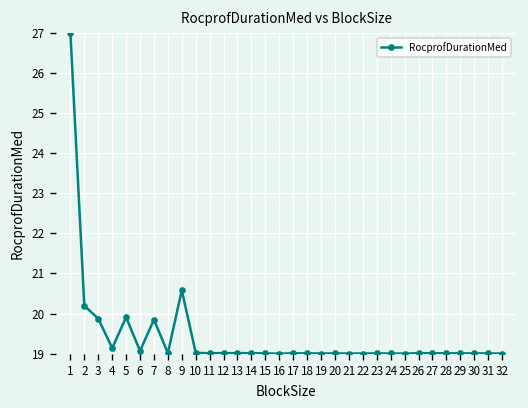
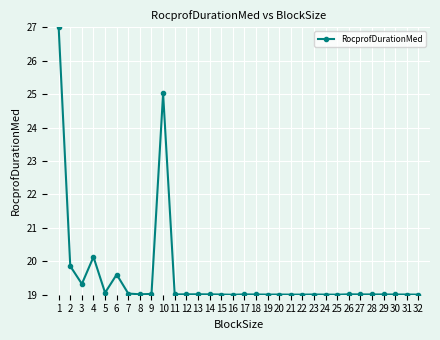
  {
    "1": 27.0,
-   "2": 20.2,
-   "3": 19.9,
-   "4": 19.1,
-   "5": 19.9,
-   "6": 19.1,
-   "7": 19.8,
+   "2": 19.9,
+   "3": 19.3,
+   "4": 20.1,
+   "5": 19.1,
+   "6": 19.6,
+   "7": 19.0,
    "8": 19.0,
-   "9": 20.6,
-   "10": 19.0,
+   "9": 19.0,
+   "10": 25.0,
    "11": 19.0,
    "12": 19.0,
    "13": 19.0,
    "14": 19.0,
    "15": 19.0,
    "16": 19.0,
    "17": 19.0,
    "18": 19.0,
    "19": 19.0,
    "20": 19.0,
    "21": 19.0,
    "22": 19.0,
    "23": 19.0,
    "24": 19.0,
    "25": 19.0,
    "26": 19.0,
    "27": 19.0,
    "28": 19.0,
    "29": 19.0,
    "30": 19.0,
    "31": 19.0,
    "32": 19.0
  }
